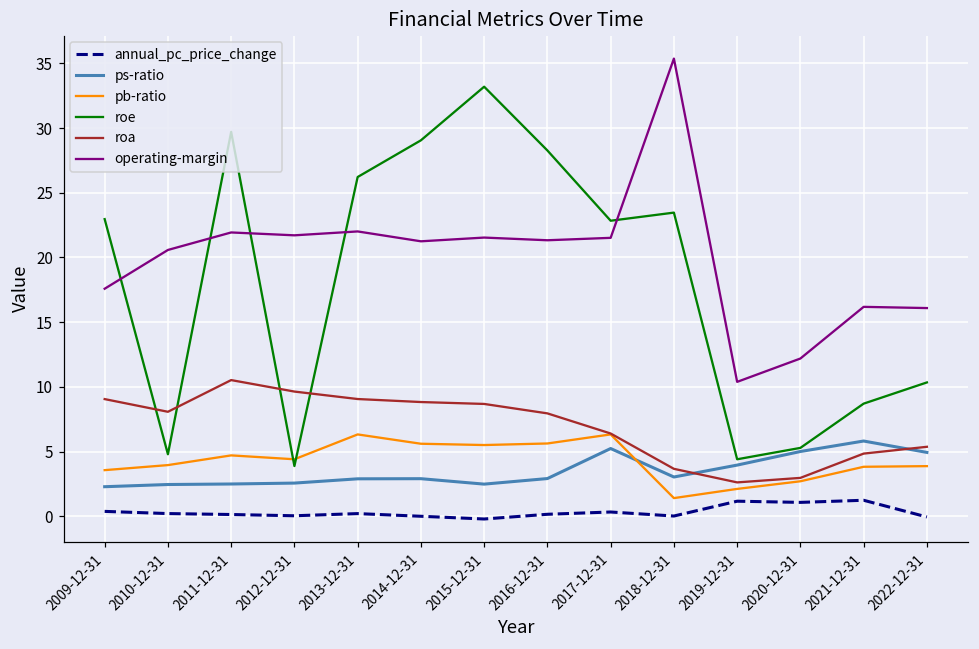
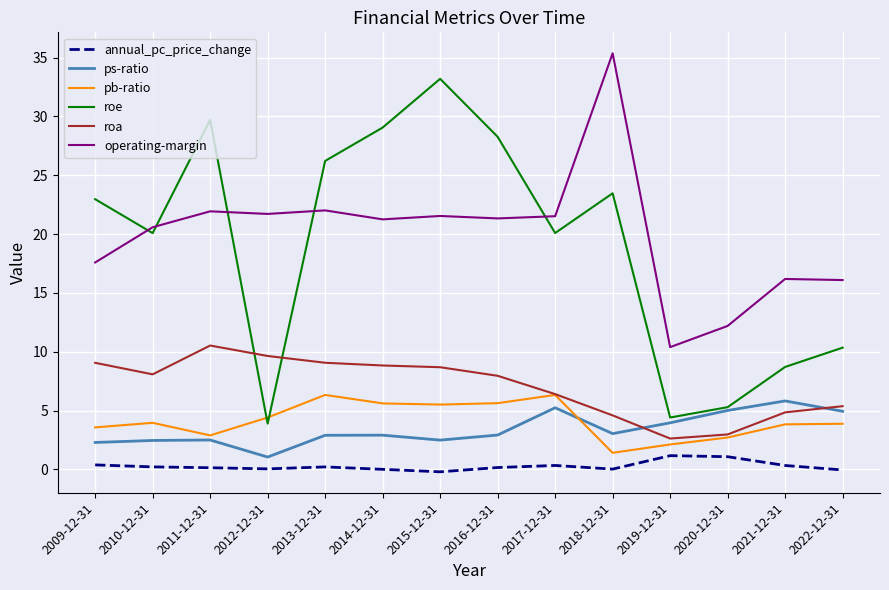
  {
    "annual_pc_price_change": {
      "2009-12-31": 0.4,
      "2010-12-31": 0.2,
      "2011-12-31": 0.1,
      "2012-12-31": 0.0,
      "2013-12-31": 0.2,
      "2014-12-31": 0.0,
      "2015-12-31": -0.2,
      "2016-12-31": 0.2,
      "2017-12-31": 0.3,
      "2018-12-31": 0.0,
      "2019-12-31": 1.2,
      "2020-12-31": 1.1,
-     "2021-12-31": 1.2,
+     "2021-12-31": 0.3,
      "2022-12-31": 0.0
    },
    "ps-ratio": {
      "2009-12-31": 2.3,
      "2010-12-31": 2.5,
      "2011-12-31": 2.5,
-     "2012-12-31": 2.6,
+     "2012-12-31": 1.1,
      "2013-12-31": 2.9,
      "2014-12-31": 2.9,
      "2015-12-31": 2.5,
      "2016-12-31": 2.9,
      "2017-12-31": 5.2,
      "2018-12-31": 3.0,
      "2019-12-31": 4.0,
      "2020-12-31": 5.0,
      "2021-12-31": 5.8,
      "2022-12-31": 4.9
    },
    "pb-ratio": {
      "2009-12-31": 3.6,
      "2010-12-31": 4.0,
-     "2011-12-31": 4.7,
+     "2011-12-31": 2.9,
      "2012-12-31": 4.4,
      "2013-12-31": 6.3,
      "2014-12-31": 5.6,
      "2015-12-31": 5.5,
      "2016-12-31": 5.6,
      "2018-12-31": 1.4,
      "2019-12-31": 2.1,
      "2020-12-31": 2.7,
      "2021-12-31": 3.8,
      "2022-12-31": 3.9
    },
    "roe": {
      "2009-12-31": 23.0,
-     "2010-12-31": 4.8,
+     "2010-12-31": 20.1,
      "2012-12-31": 3.9,
      "2013-12-31": 26.2,
      "2014-12-31": 29.1,
      "2015-12-31": 33.2,
      "2016-12-31": 28.3,
-     "2017-12-31": 22.8,
+     "2017-12-31": 20.1,
      "2018-12-31": 23.5,
      "2019-12-31": 4.4,
      "2020-12-31": 5.3,
      "2021-12-31": 8.7,
      "2022-12-31": 10.3
    },
    "roa": {
      "2009-12-31": 9.1,
      "2010-12-31": 8.1,
      "2011-12-31": 10.5,
      "2012-12-31": 9.6,
      "2013-12-31": 9.1,
      "2014-12-31": 8.8,
      "2015-12-31": 8.7,
      "2016-12-31": 8.0,
-     "2018-12-31": 3.7,
+     "2018-12-31": 4.6,
      "2019-12-31": 2.6,
      "2020-12-31": 3.0,
      "2021-12-31": 4.8,
      "2022-12-31": 5.4
    },
    "operating-margin": {
      "2009-12-31": 17.6,
      "2010-12-31": 20.6,
      "2011-12-31": 21.9,
      "2012-12-31": 21.7,
      "2013-12-31": 22.0,
      "2014-12-31": 21.2,
      "2015-12-31": 21.5,
      "2016-12-31": 21.3,
      "2017-12-31": 21.5,
      "2018-12-31": 35.4,
      "2019-12-31": 10.4,
      "2020-12-31": 12.2,
      "2021-12-31": 16.2,
      "2022-12-31": 16.1
    }
  }
